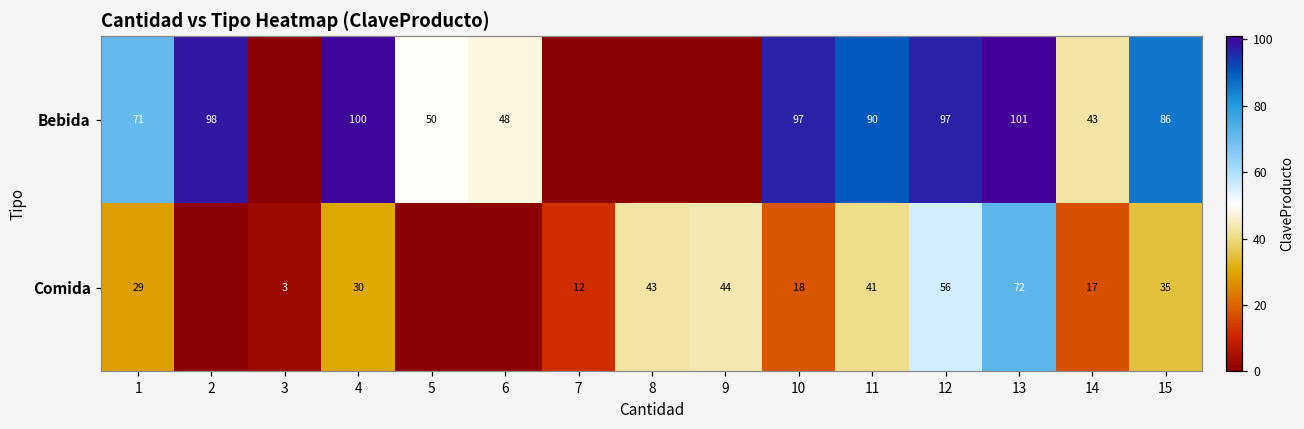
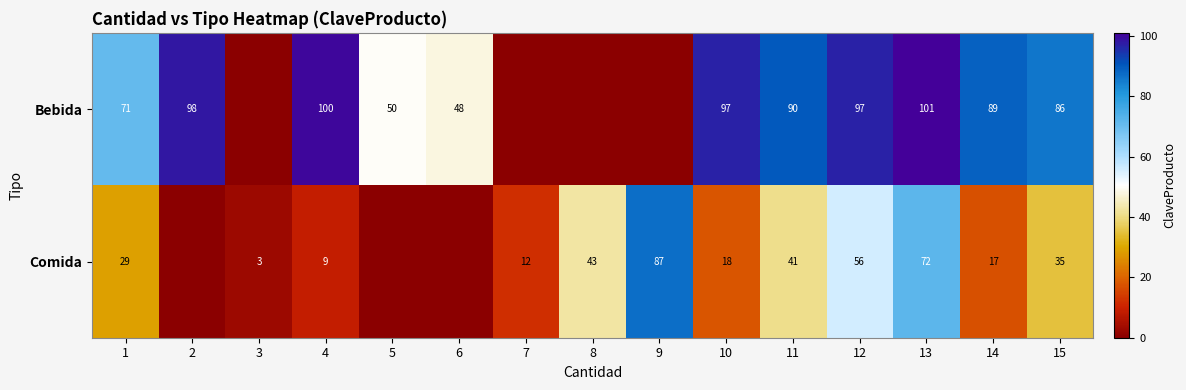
  {
    "Bebida": {
      "1": 71,
      "2": 98,
      "4": 100,
      "5": 50,
      "6": 48,
      "10": 97,
      "11": 90,
      "12": 97,
      "13": 101,
-     "14": 43,
+     "14": 89,
      "15": 86
    },
    "Comida": {
      "1": 29,
      "3": 3,
-     "4": 30,
+     "4": 9,
      "7": 12,
      "8": 43,
-     "9": 44,
+     "9": 87,
      "10": 18,
      "11": 41,
      "12": 56,
      "13": 72,
      "14": 17,
      "15": 35
    }
  }
